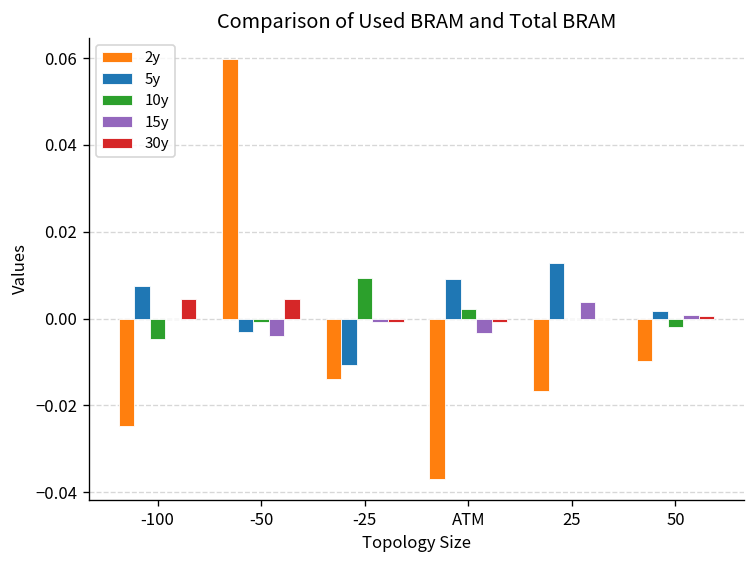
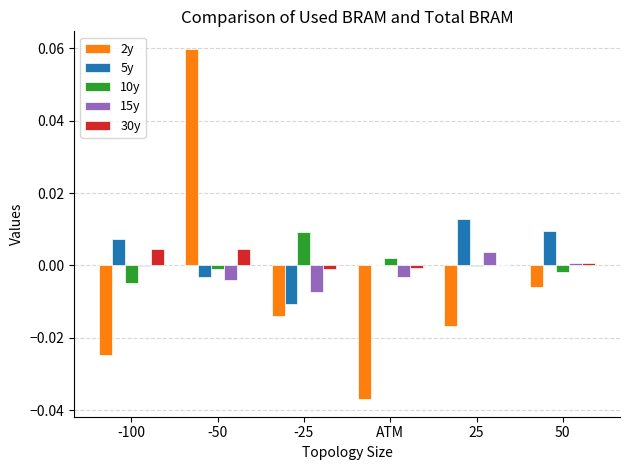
  {
    "2y": {
      "-100": -0.025,
      "-50": 0.060,
      "-25": -0.014,
      "ATM": -0.037,
      "25": -0.017,
-     "50": -0.010
+     "50": -0.006
    },
    "5y": {
      "-100": 0.007,
      "-50": -0.003,
      "-25": -0.011,
-     "ATM": 0.009,
+     "ATM": 0.000,
      "25": 0.013,
-     "50": 0.002
+     "50": 0.010
    },
    "10y": {
      "-100": -0.005,
      "-50": -0.001,
      "-25": 0.009,
      "ATM": 0.002,
      "50": -0.002
    },
    "15y": {
      "-50": -0.004,
-     "-25": -0.001,
+     "-25": -0.007,
      "ATM": -0.003,
      "25": 0.004,
      "50": 0.001
    },
    "30y": {
      "-100": 0.005,
      "-50": 0.005,
      "-25": -0.001,
      "ATM": -0.001,
      "25": 0.000
    }
  }
